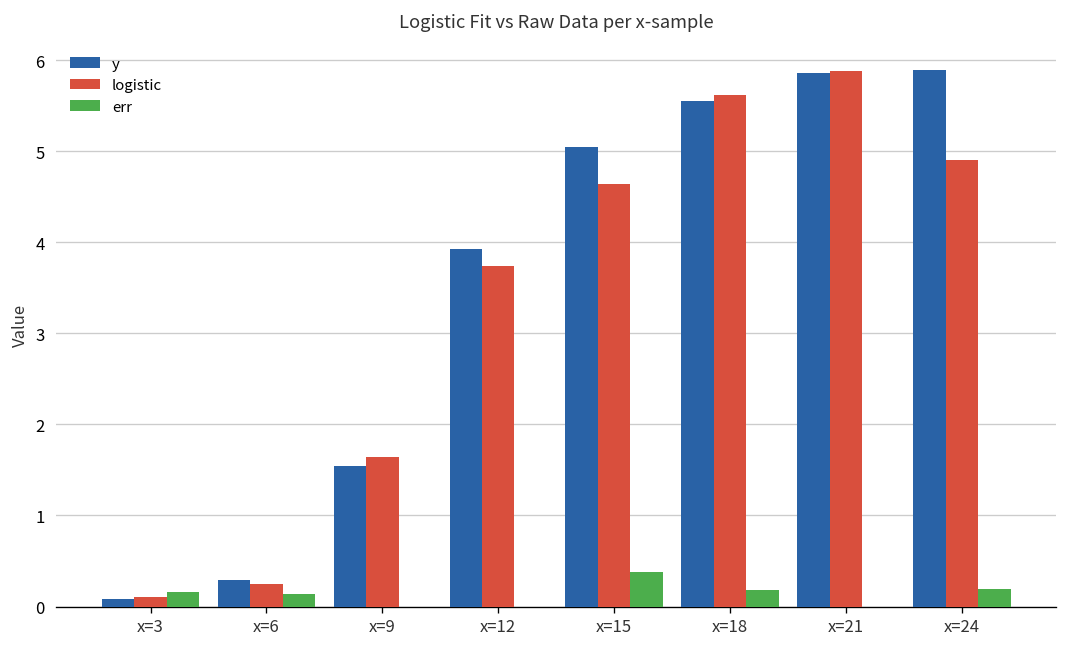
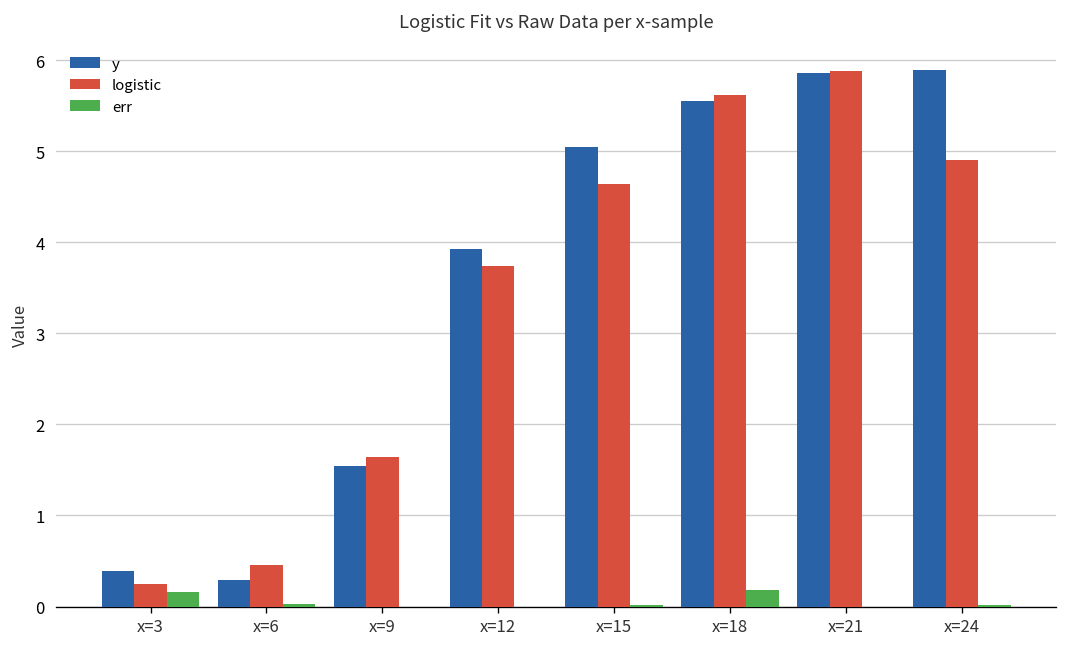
  {
    "y": {
-     "x=3": 0.1,
+     "x=3": 0.4,
      "x=6": 0.3,
      "x=9": 1.5,
      "x=12": 3.9,
      "x=15": 5.1,
      "x=18": 5.6,
      "x=21": 5.9,
      "x=24": 5.9
    },
    "logistic": {
-     "x=3": 0.1,
-     "x=6": 0.2,
+     "x=3": 0.3,
+     "x=6": 0.5,
      "x=9": 1.6,
      "x=12": 3.7,
      "x=15": 4.6,
      "x=18": 5.6,
      "x=21": 5.9,
      "x=24": 4.9
    },
    "err": {
      "x=3": 0.2,
-     "x=6": 0.1,
-     "x=15": 0.4,
+     "x=6": 0.0,
+     "x=15": 0.0,
      "x=18": 0.2,
-     "x=24": 0.2
+     "x=24": 0.0
    }
  }
